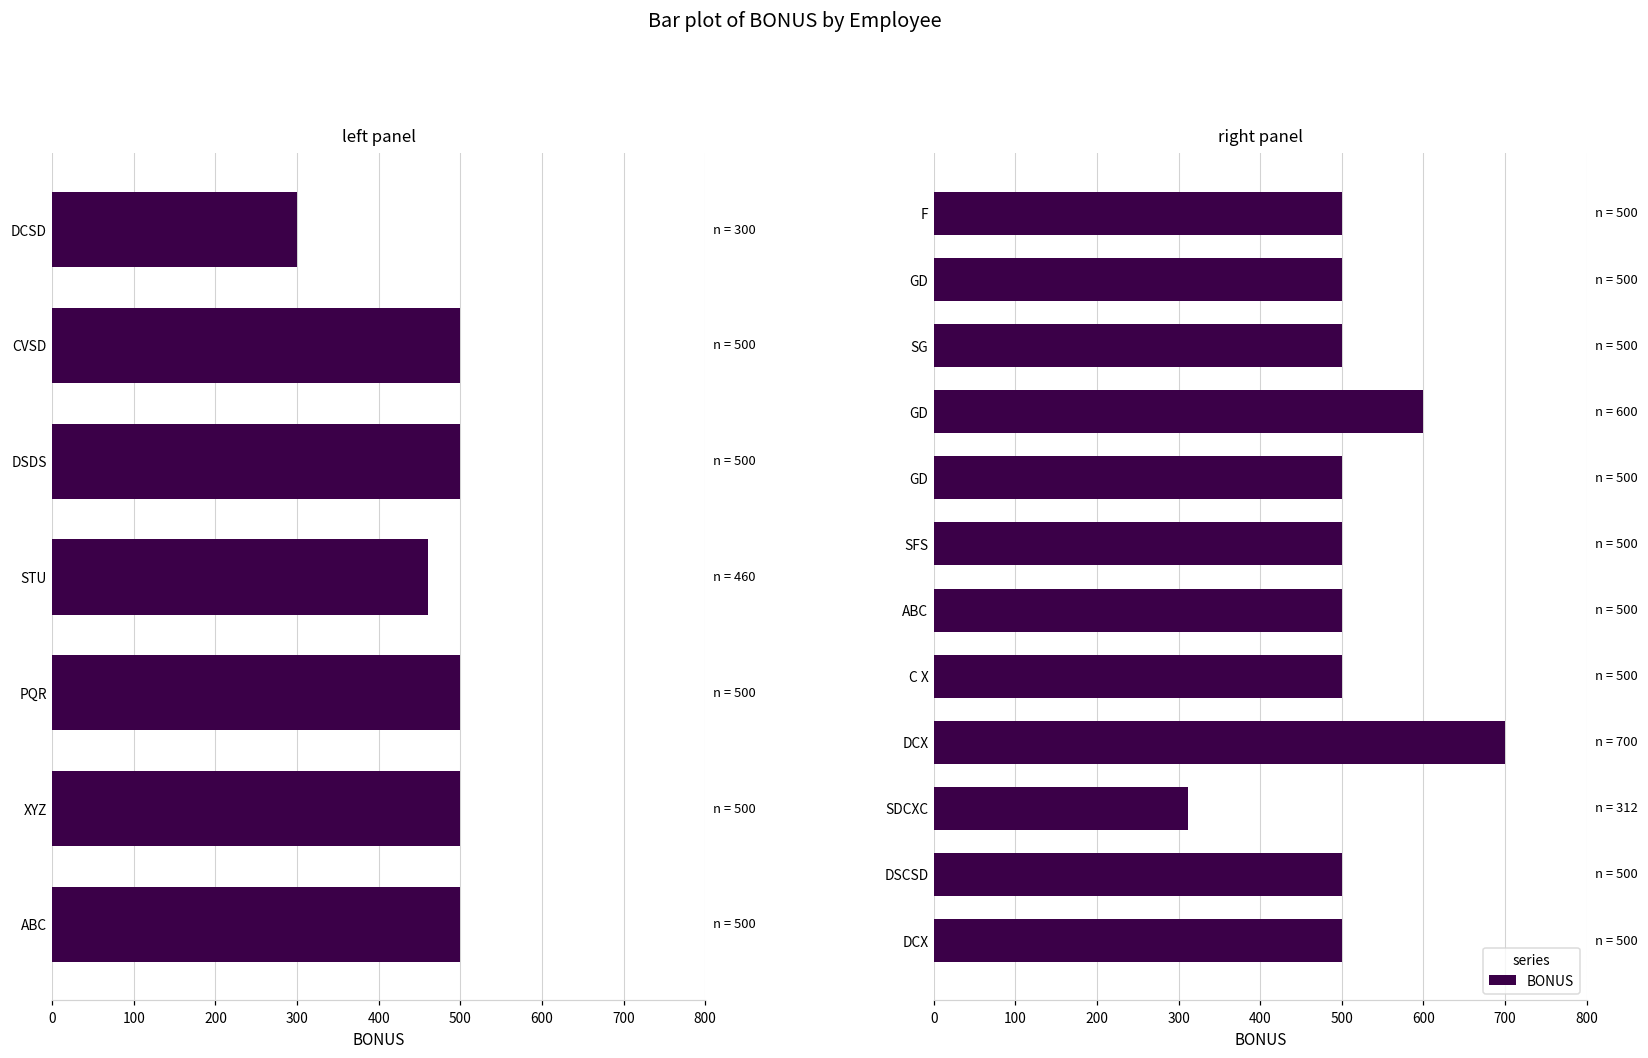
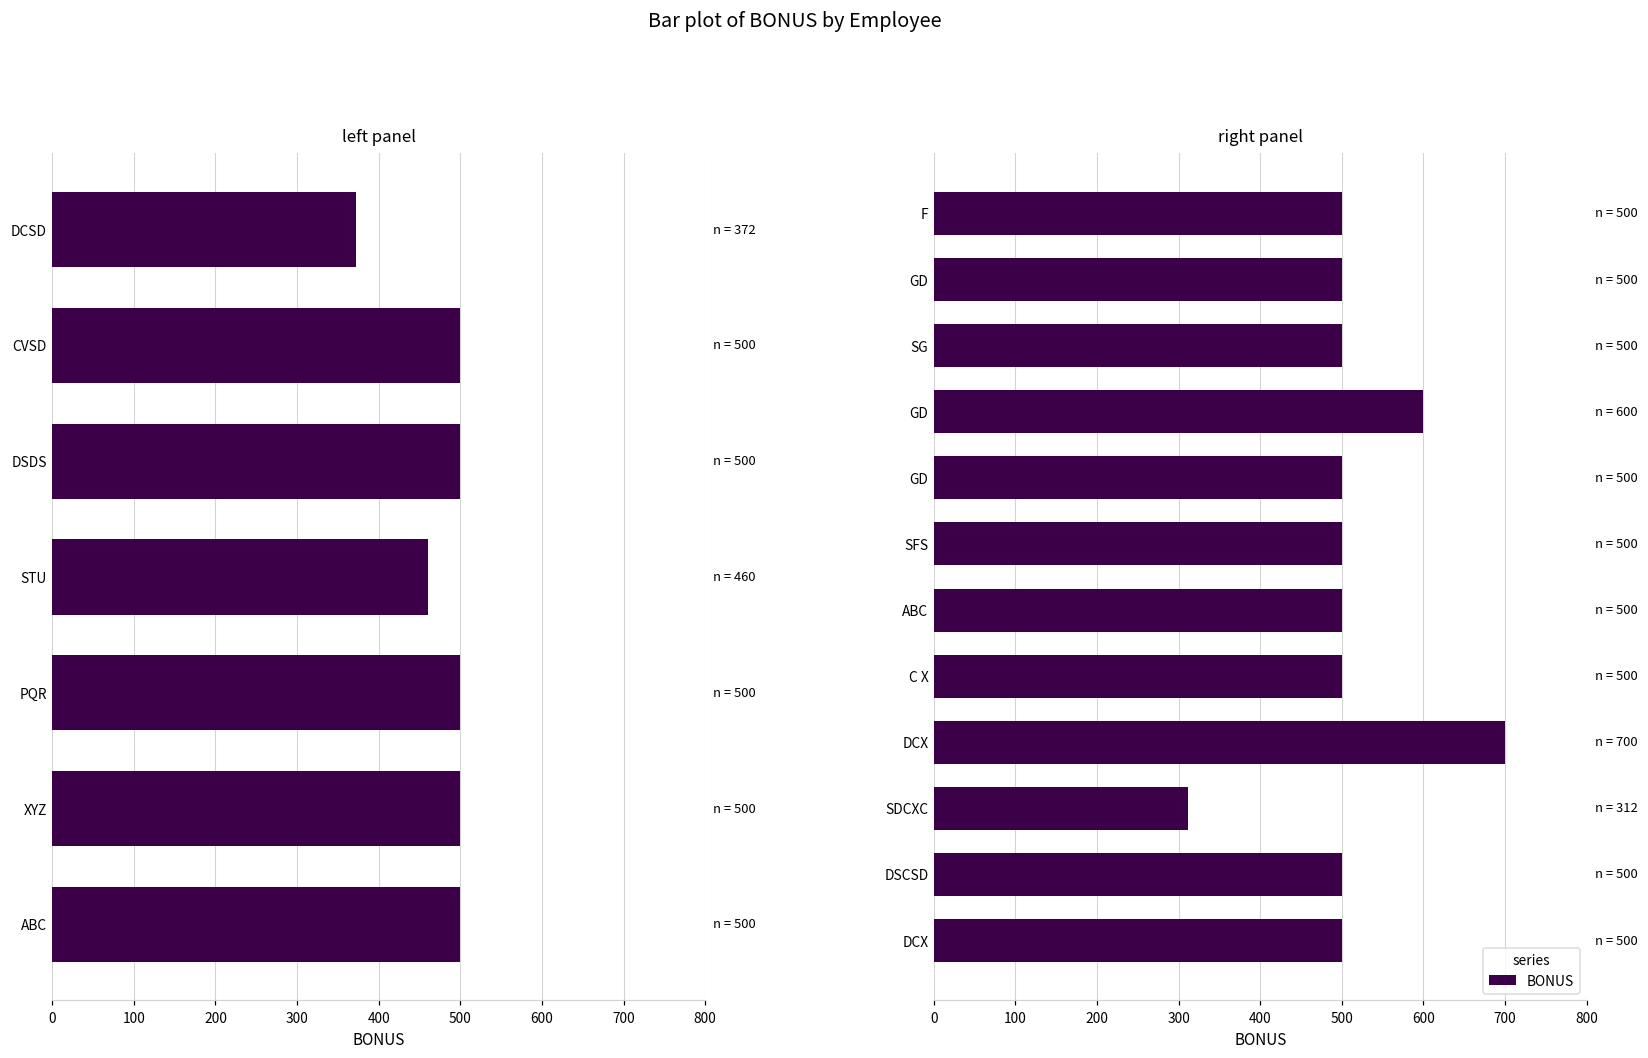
  {
    "left panel": {
-     "DCSD": 300
+     "DCSD": 372
    },
    "right panel": {
      "F": 500,
      "SG": 500,
      "SFS": 500,
      "ABC": 500,
      "C X": 500,
      "SDCXC": 310,
      "DSCSD": 500
    }
  }
